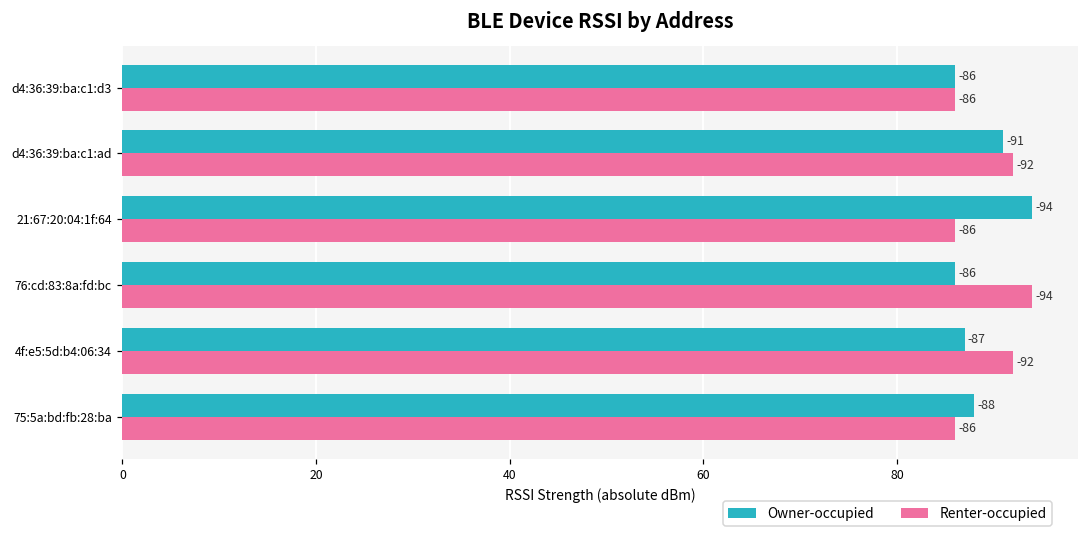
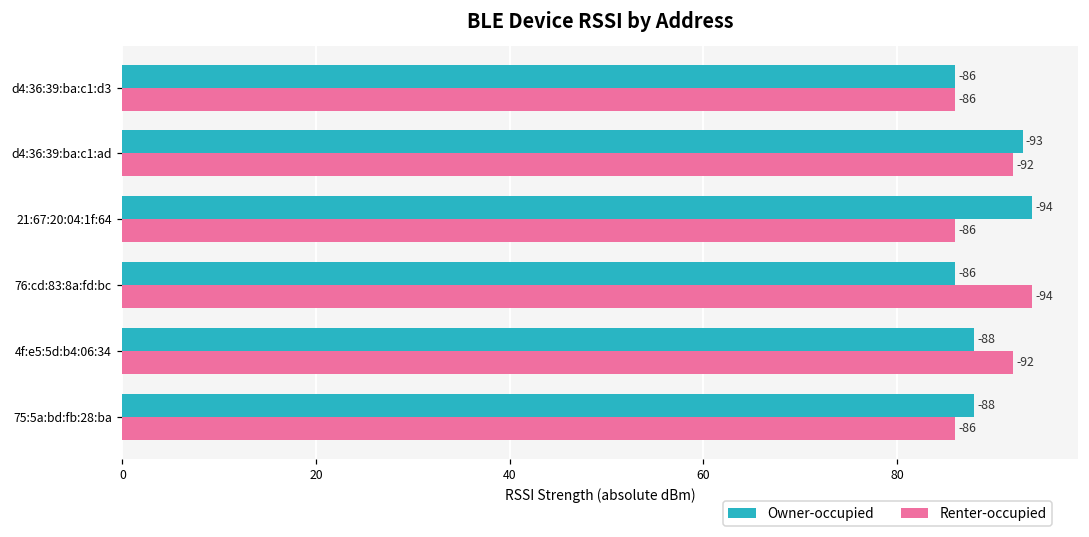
  {
    "Owner-occupied": {
-     "d4:36:39:ba:c1:ad": -91,
-     "4f:e5:5d:b4:06:34": -87
+     "d4:36:39:ba:c1:ad": -93,
+     "4f:e5:5d:b4:06:34": -88
    }
  }
